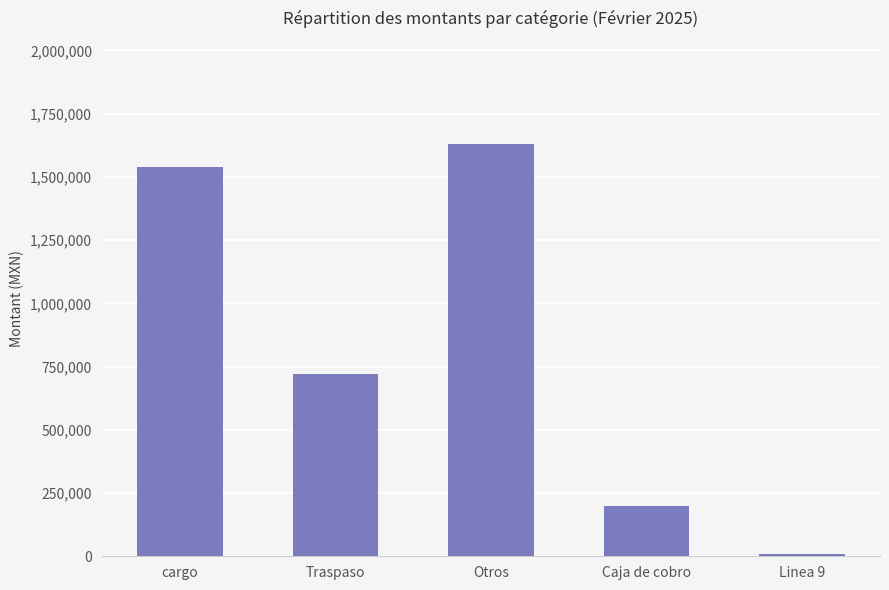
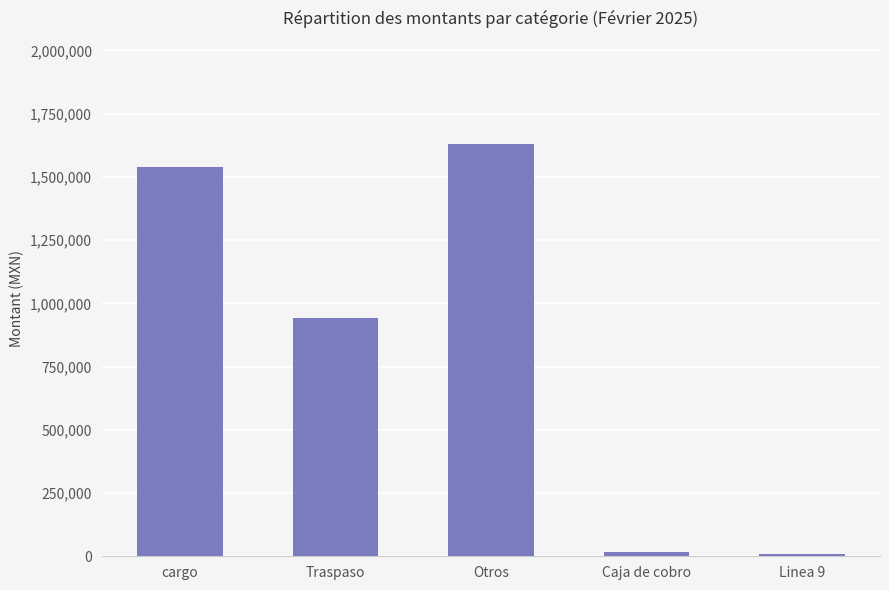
  {
    "cargo": "1,540,000",
-   "Traspaso": "720,000",
+   "Traspaso": "940,000",
    "Otros": "1,630,000",
-   "Caja de cobro": "200,000"
+   "Caja de cobro": "20,000"
  }
